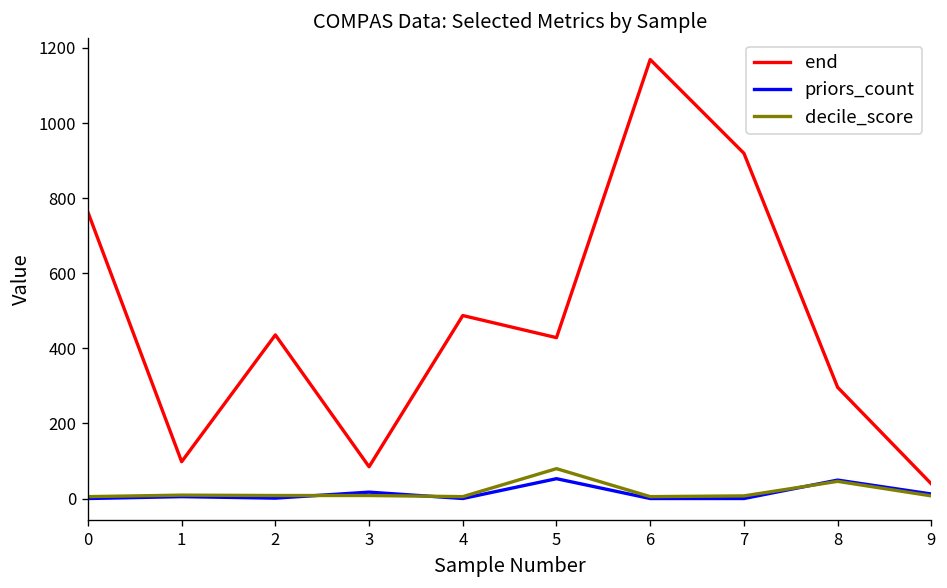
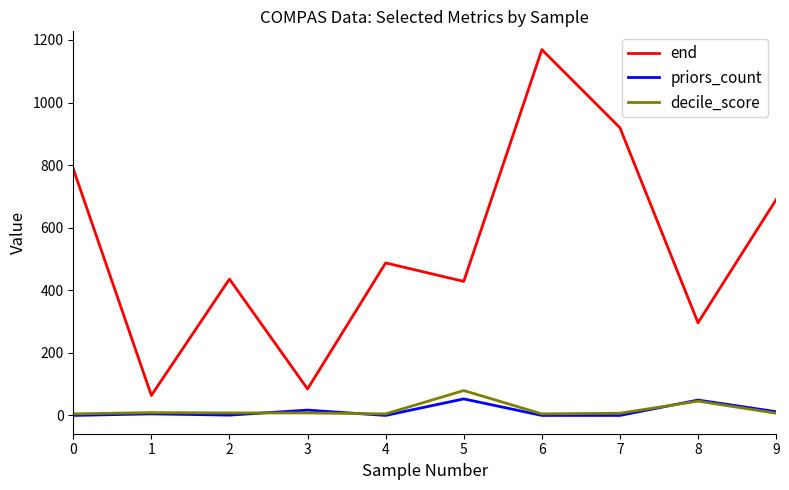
  {
    "end": {
-     "0": 760,
-     "1": 100,
+     "0": 790,
+     "1": 60,
      "2": 440,
      "3": 80,
      "4": 490,
      "5": 430,
      "6": 1170,
      "7": 920,
      "8": 300,
-     "9": 40
+     "9": 690
    },
    "priors_count": {
      "3": 20,
      "5": 50
    },
    "decile_score": {
      "3": 10,
      "5": 80
    }
  }
